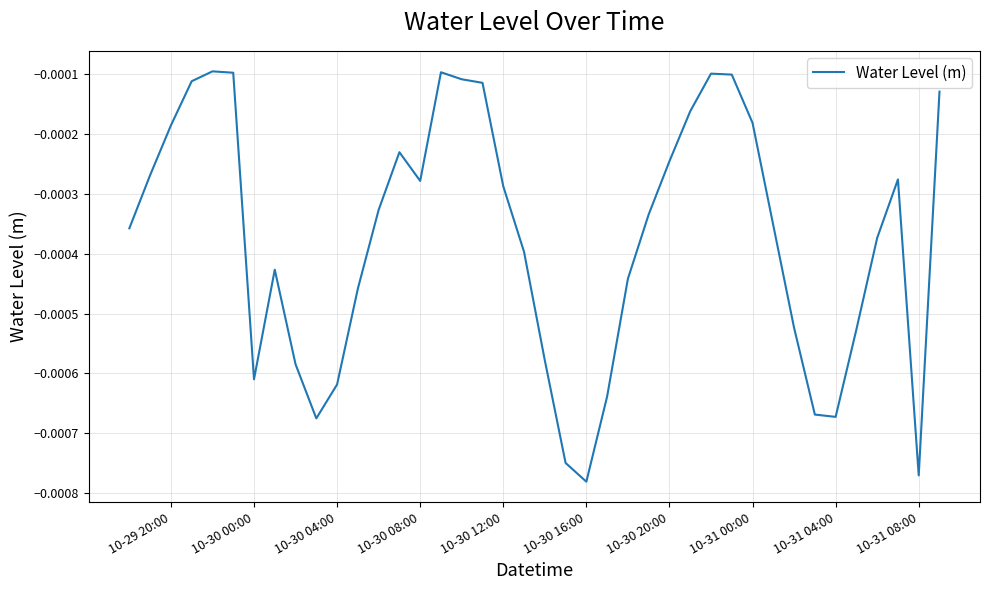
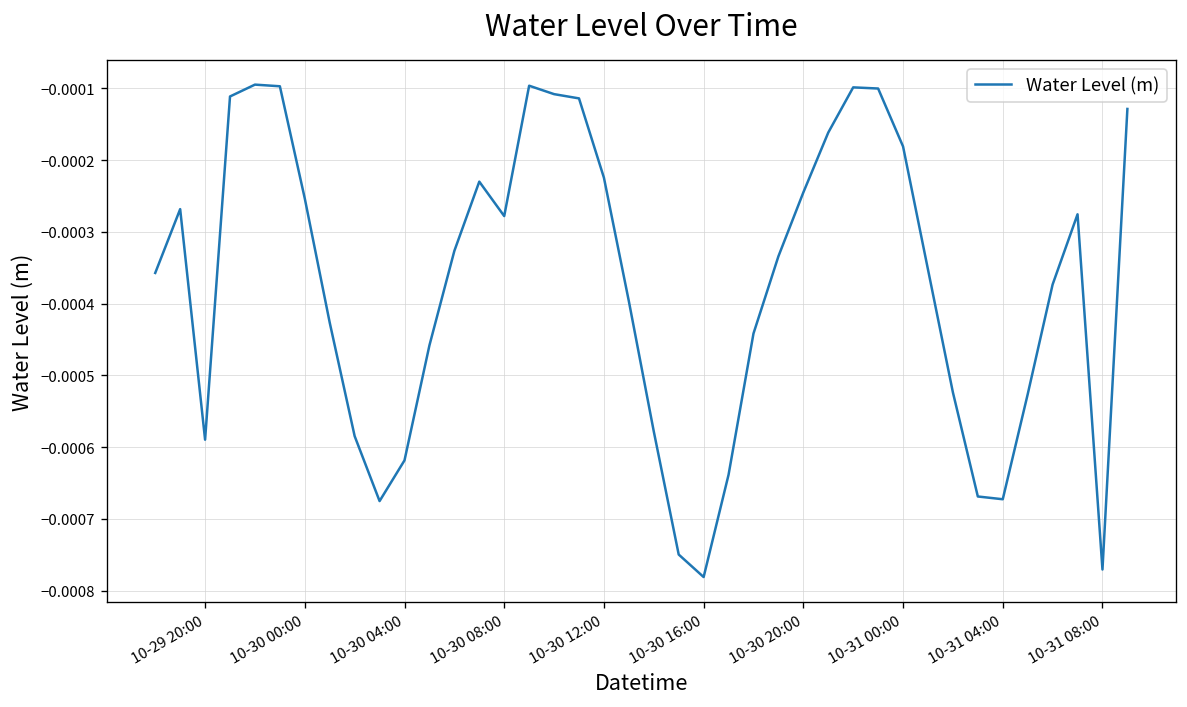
  {
-   "10-29 20:00": -0.00019,
-   "10-30 00:00": -0.00061,
+   "10-29 20:00": -0.00059,
+   "10-30 00:00": -0.00025,
    "10-30 04:00": -0.00062,
    "10-30 08:00": -0.00028,
-   "10-30 12:00": -0.00029,
+   "10-30 12:00": -0.00022,
    "10-30 16:00": -0.00078,
    "10-30 20:00": -0.00025,
    "10-31 00:00": -0.00018,
    "10-31 04:00": -0.00067,
    "10-31 08:00": -0.00077
  }
